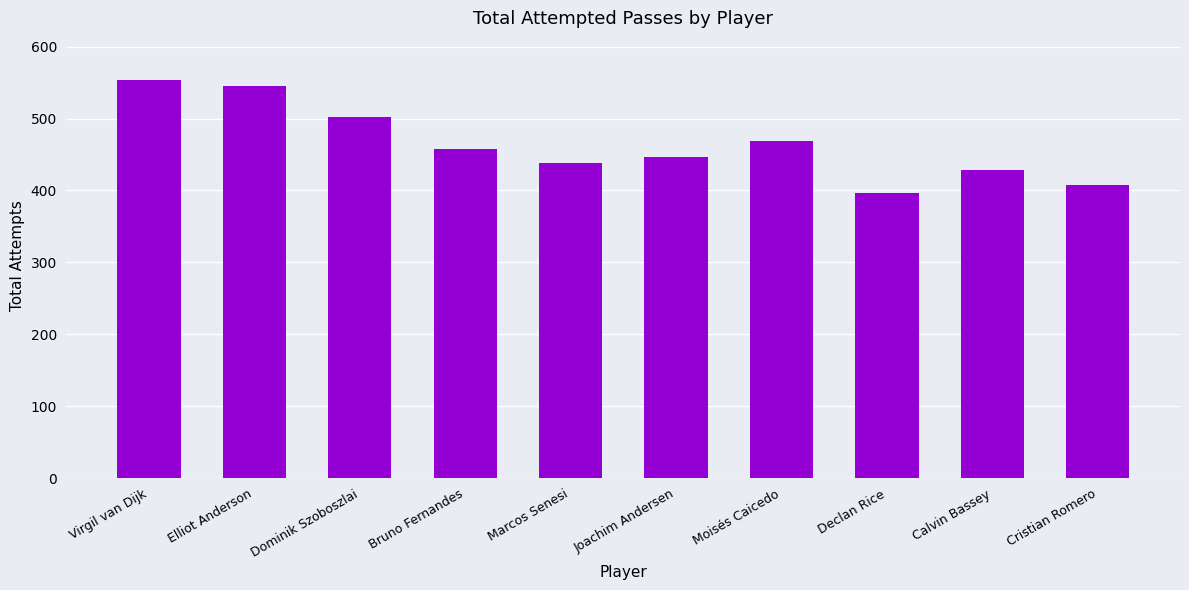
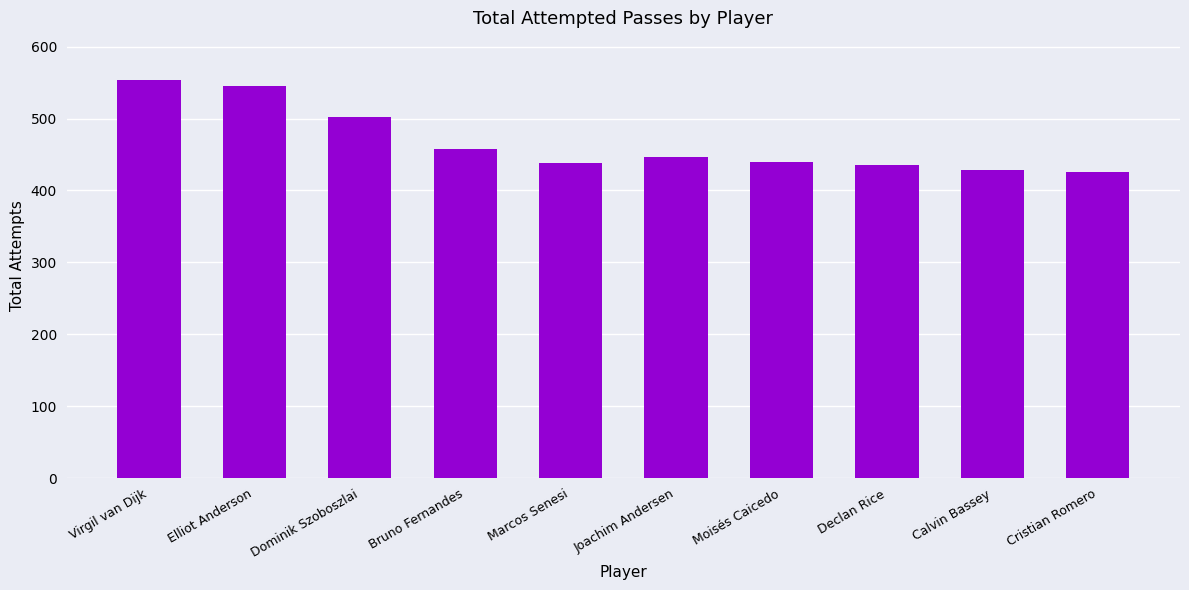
  {
    "Virgil van Dijk": 550,
    "Elliot Anderson": 550,
    "Dominik Szoboszlai": 500,
    "Bruno Fernandes": 460,
    "Marcos Senesi": 440,
    "Joachim Andersen": 450,
-   "Moisés Caicedo": 470,
-   "Declan Rice": 400,
+   "Moisés Caicedo": 440,
+   "Declan Rice": 440,
    "Calvin Bassey": 430,
-   "Cristian Romero": 410
+   "Cristian Romero": 430
  }
